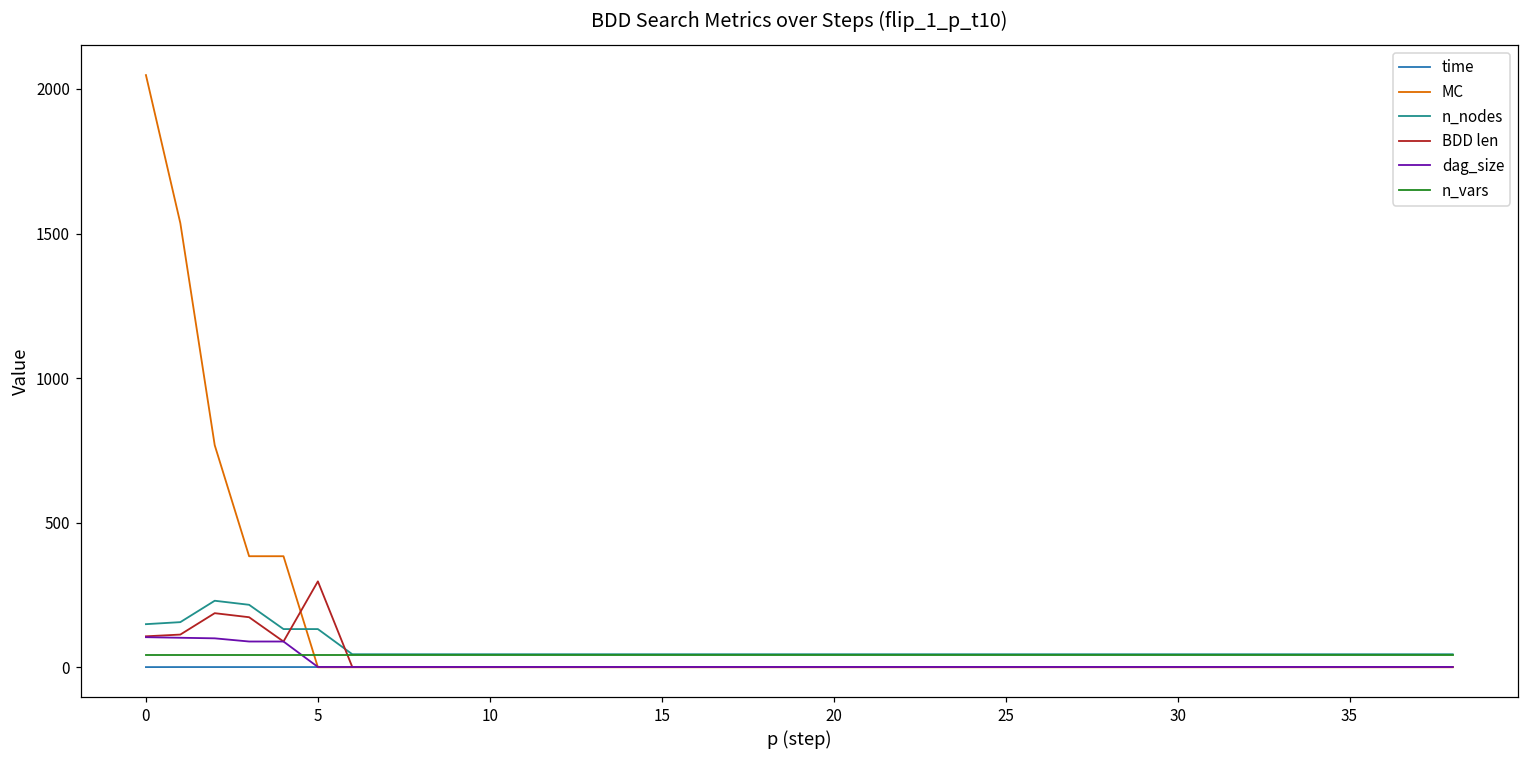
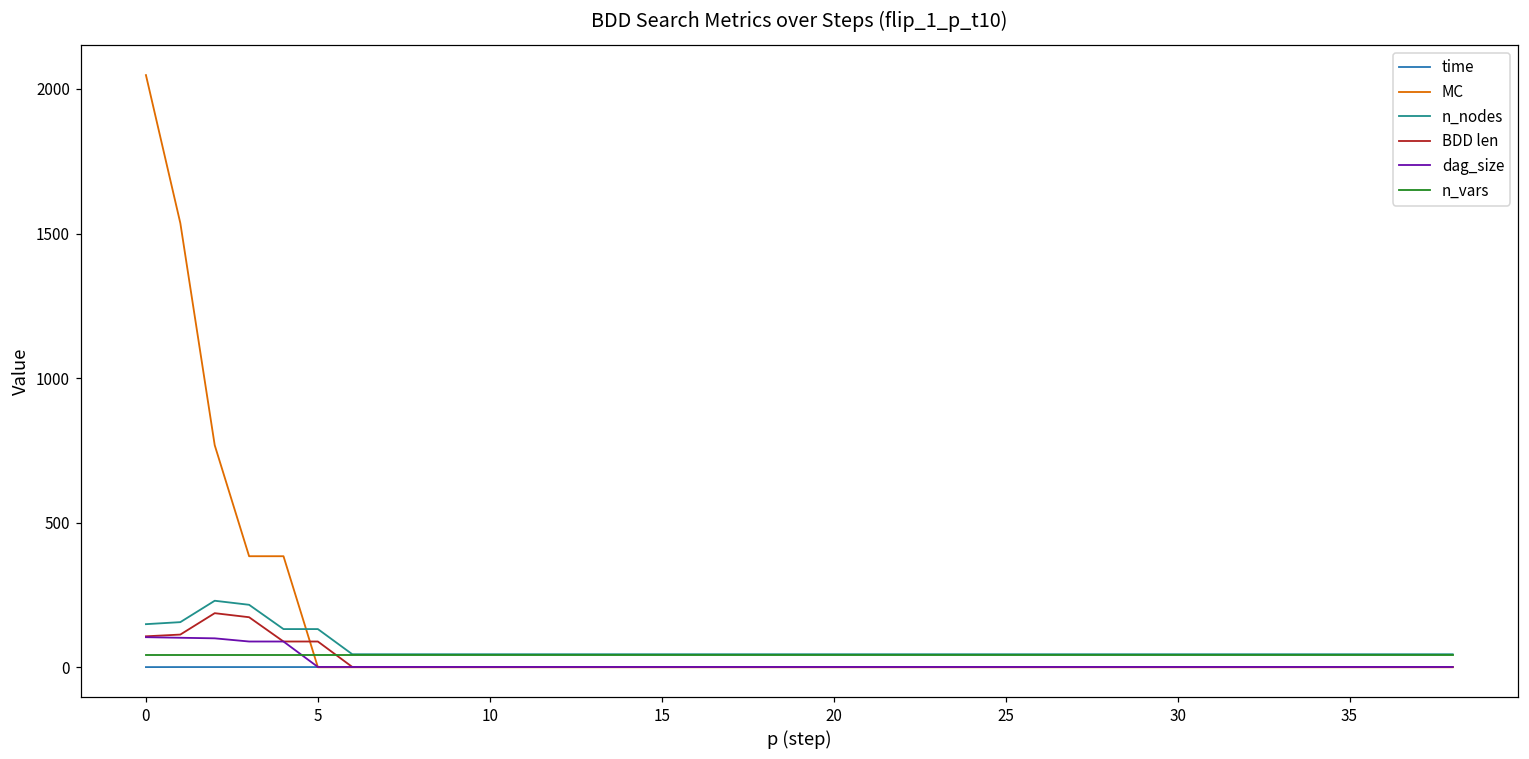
  {
    "MC": {
      "0": 2050
    },
    "BDD len": {
-     "5": 300
+     "5": 90
    },
    "n_vars": {
      "0": 40,
      "5": 40
    }
  }
